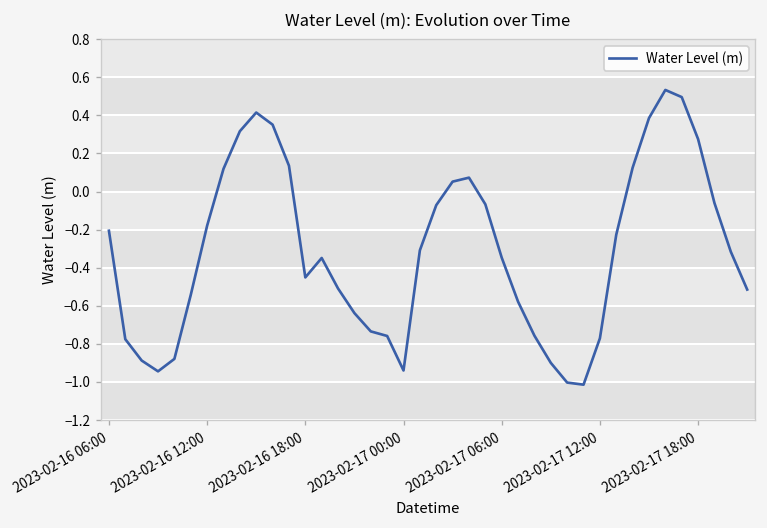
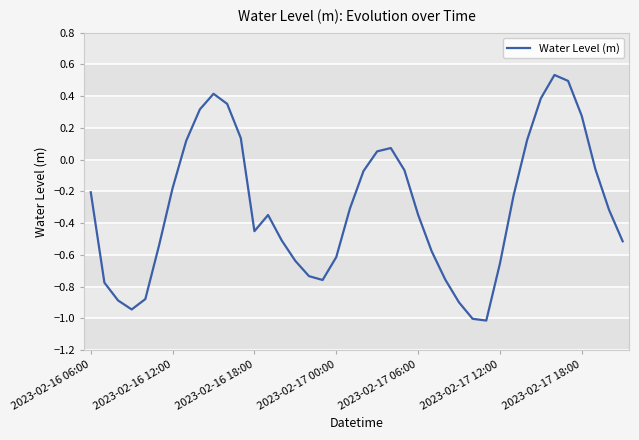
  {
    "2023-02-16 06:00": -0.21,
    "2023-02-16 12:00": -0.18,
    "2023-02-16 18:00": -0.45,
-   "2023-02-17 00:00": -0.94,
+   "2023-02-17 00:00": -0.61,
    "2023-02-17 06:00": -0.35,
-   "2023-02-17 12:00": -0.77,
+   "2023-02-17 12:00": -0.66,
    "2023-02-17 18:00": 0.28
  }
